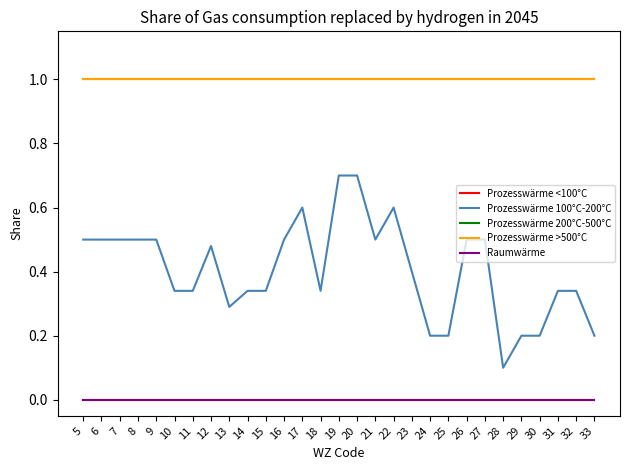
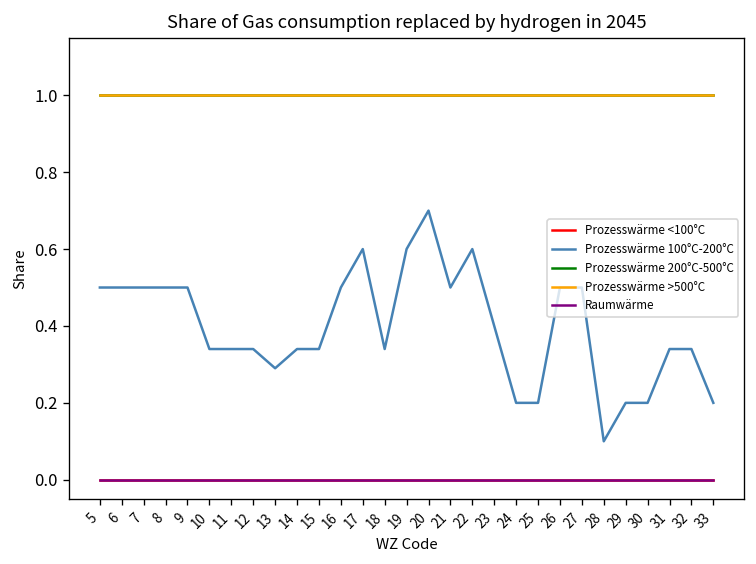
  {
    "Raumwärme": {
      "5": 0.00,
      "6": 0.00,
      "7": 0.00,
      "8": 0.00,
      "9": 0.00,
      "10": 0.00,
      "11": 0.00,
      "12": 0.00,
      "13": 0.00,
      "14": 0.00,
      "15": 0.00,
      "16": 0.00,
      "17": 0.00,
      "18": 0.00,
      "19": 0.00,
      "20": 0.00,
      "21": 0.00,
      "22": 0.00,
      "23": 0.00,
      "24": 0.00,
      "25": 0.00,
      "26": 0.00,
      "27": 0.00,
      "28": 0.00,
      "29": 0.00,
      "30": 0.00,
      "31": 0.00,
      "32": 0.00,
      "33": 0.00
    },
    "Prozesswärme 100°C-200°C": {
      "5": 0.50,
      "6": 0.50,
      "7": 0.50,
      "8": 0.50,
      "9": 0.50,
      "10": 0.34,
      "11": 0.34,
-     "12": 0.48,
+     "12": 0.34,
      "13": 0.29,
      "14": 0.34,
      "15": 0.34,
      "16": 0.50,
      "17": 0.60,
      "18": 0.34,
-     "19": 0.7,
+     "19": 0.6,
      "20": 0.70,
      "21": 0.50,
      "22": 0.60,
      "23": 0.40,
      "24": 0.20,
      "25": 0.20,
      "28": 0.10,
      "29": 0.20,
      "30": 0.20,
      "31": 0.34,
      "32": 0.34,
      "33": 0.20
    },
    "Prozesswärme >500°C": {
      "5": 1.00,
      "6": 1.00,
      "7": 1.00,
      "8": 1.00,
      "9": 1.00,
      "10": 1.00,
      "11": 1.00,
      "12": 1.00,
      "13": 1.00,
      "14": 1.00,
      "15": 1.00,
      "16": 1.00,
      "17": 1.00,
      "18": 1.00,
      "19": 1.00,
      "20": 1.00,
      "21": 1.00,
      "22": 1.00,
      "23": 1.00,
      "24": 1.00,
      "25": 1.00,
      "26": 1.00,
      "27": 1.00,
      "28": 1.00,
      "29": 1.00,
      "30": 1.00,
      "31": 1.00,
      "32": 1.00,
      "33": 1.00
    }
  }
